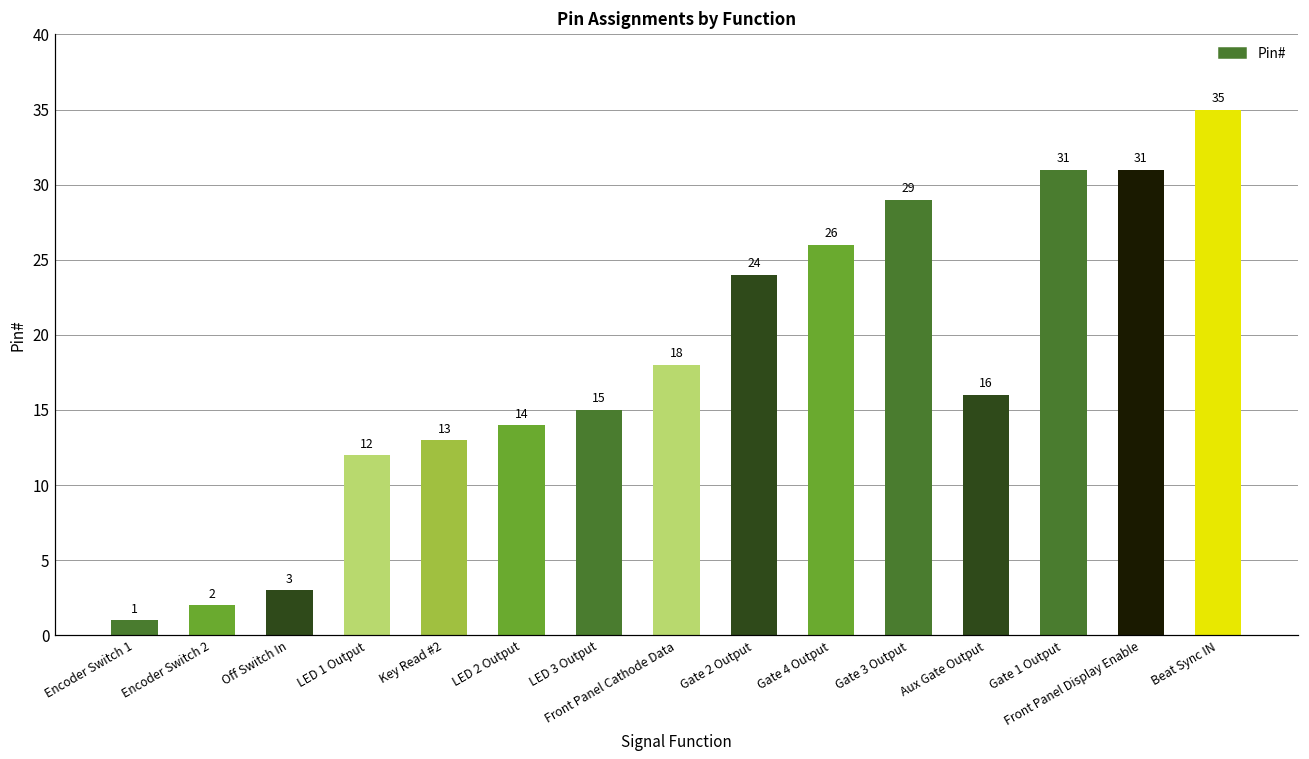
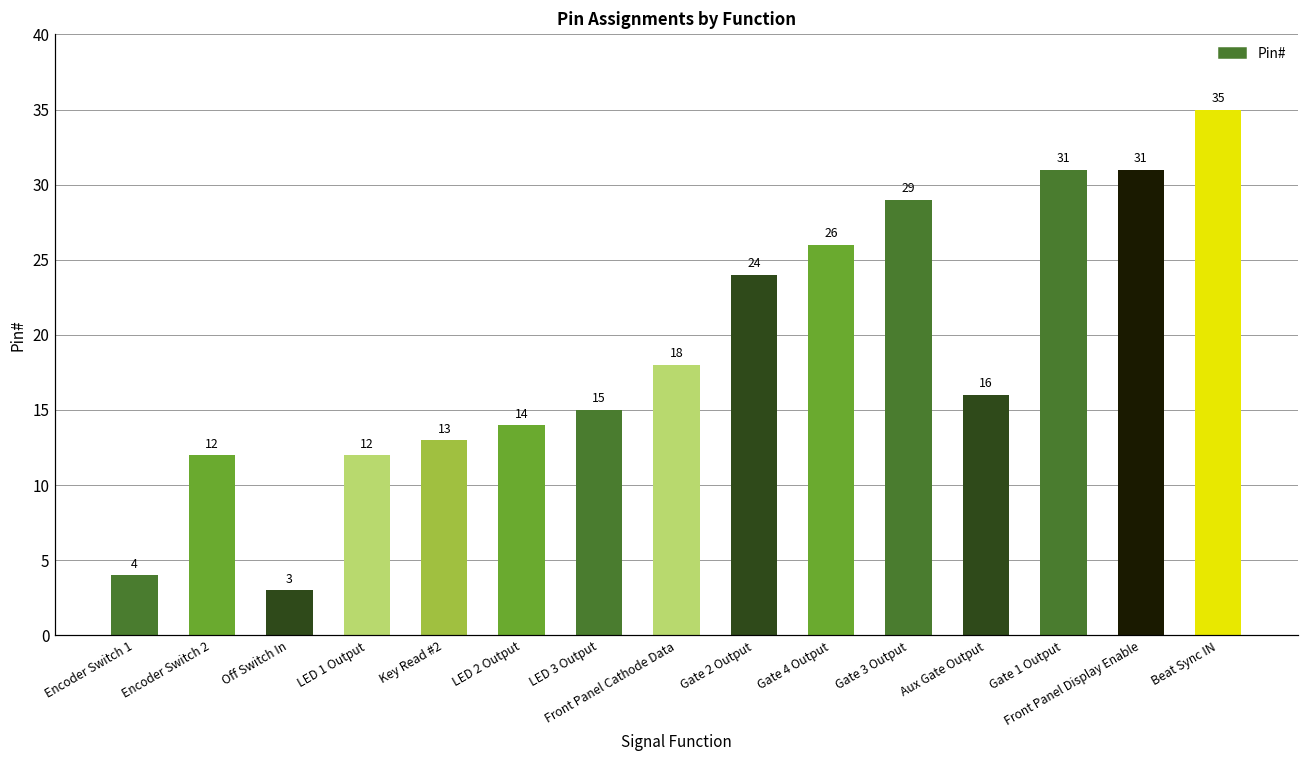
  {
-   "Encoder Switch 1": 1,
-   "Encoder Switch 2": 2,
+   "Encoder Switch 1": 4,
+   "Encoder Switch 2": 12,
    "Off Switch In": 3,
    "LED 1 Output": 12,
    "Key Read #2": 13,
    "LED 2 Output": 14,
    "LED 3 Output": 15,
    "Front Panel Cathode Data": 18,
    "Gate 2 Output": 24,
    "Gate 4 Output": 26,
    "Gate 3 Output": 29,
    "Aux Gate Output": 16,
    "Gate 1 Output": 31,
    "Front Panel Display Enable": 31,
    "Beat Sync IN": 35
  }
